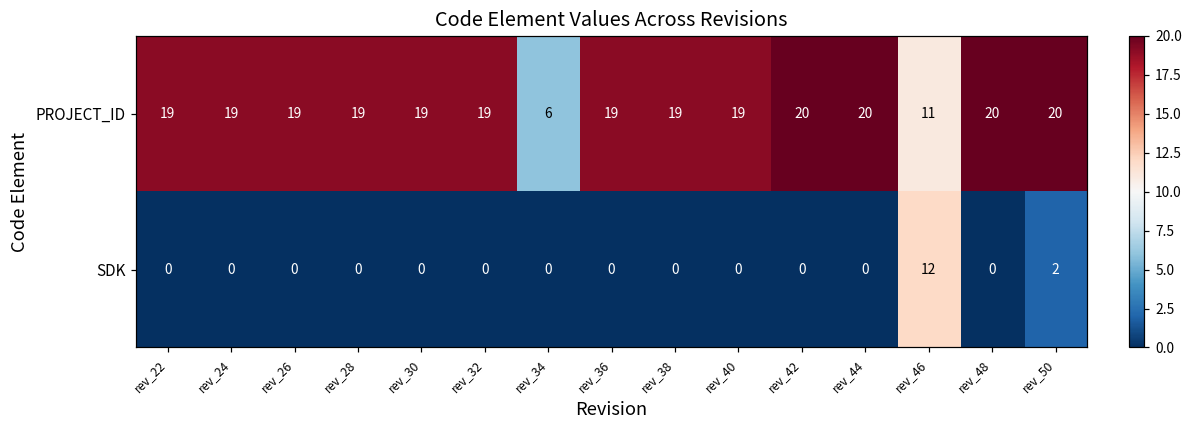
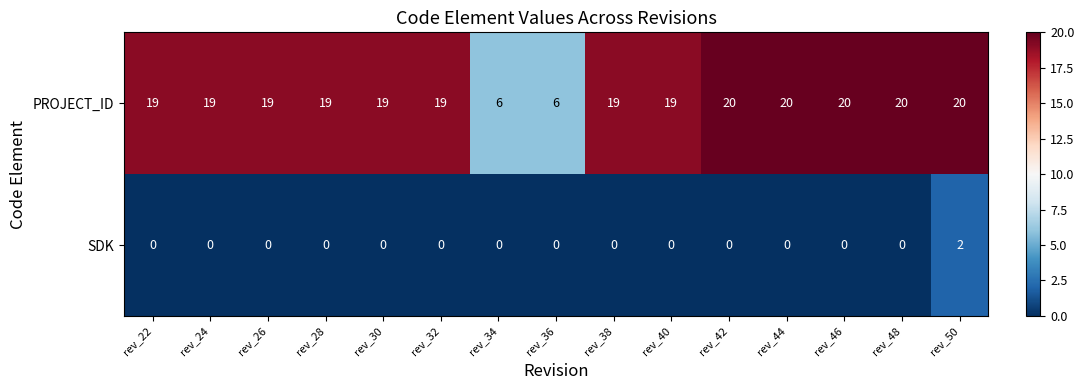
  {
    "PROJECT_ID": {
      "rev_22": 19,
      "rev_24": 19,
      "rev_26": 19,
      "rev_28": 19,
      "rev_30": 19,
      "rev_32": 19,
      "rev_34": 6,
-     "rev_36": 19,
+     "rev_36": 6,
      "rev_38": 19,
      "rev_40": 19,
      "rev_42": 20,
      "rev_44": 20,
-     "rev_46": 11,
+     "rev_46": 20,
      "rev_48": 20,
      "rev_50": 20
    },
    "SDK": {
      "rev_22": 0,
      "rev_24": 0,
      "rev_26": 0,
      "rev_28": 0,
      "rev_30": 0,
      "rev_32": 0,
      "rev_34": 0,
      "rev_36": 0,
      "rev_38": 0,
      "rev_40": 0,
      "rev_42": 0,
      "rev_44": 0,
-     "rev_46": 12,
+     "rev_46": 0,
      "rev_48": 0,
      "rev_50": 2
    }
  }
